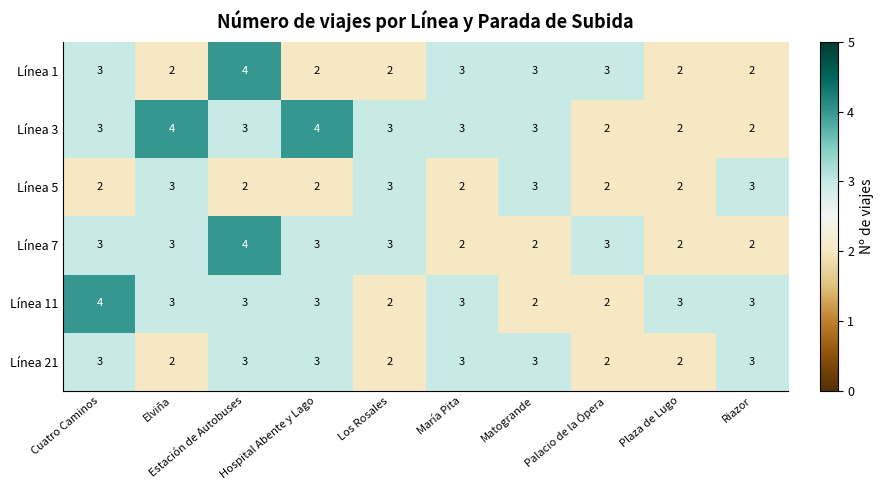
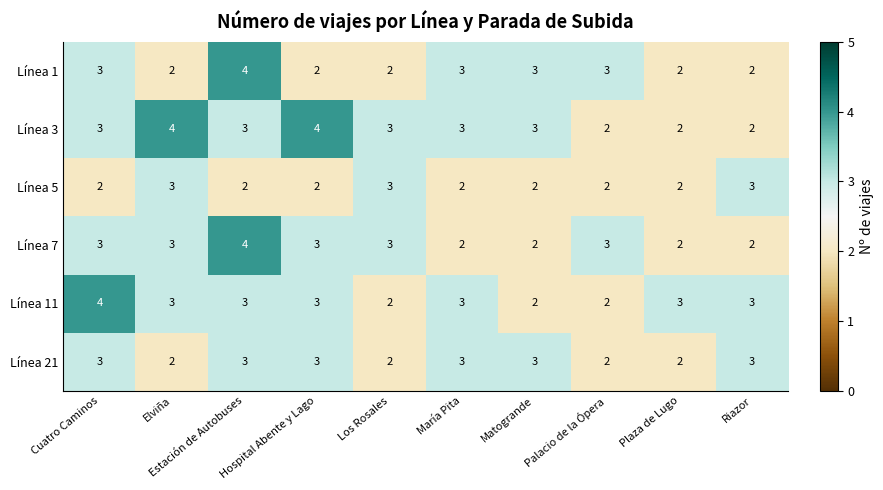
  {
    "Línea 1": {
      "Cuatro Caminos": 3,
      "Elviña": 2,
      "Estación de Autobuses": 4,
      "Hospital Abente y Lago": 2,
      "Los Rosales": 2,
      "María Pita": 3,
      "Matogrande": 3,
      "Palacio de la Ópera": 3,
      "Plaza de Lugo": 2,
      "Riazor": 2
    },
    "Línea 3": {
      "Cuatro Caminos": 3,
      "Elviña": 4,
      "Estación de Autobuses": 3,
      "Hospital Abente y Lago": 4,
      "Los Rosales": 3,
      "María Pita": 3,
      "Matogrande": 3,
      "Palacio de la Ópera": 2,
      "Plaza de Lugo": 2,
      "Riazor": 2
    },
    "Línea 5": {
      "Cuatro Caminos": 2,
      "Elviña": 3,
      "Estación de Autobuses": 2,
      "Hospital Abente y Lago": 2,
      "Los Rosales": 3,
      "María Pita": 2,
-     "Matogrande": 3,
+     "Matogrande": 2,
      "Palacio de la Ópera": 2,
      "Plaza de Lugo": 2,
      "Riazor": 3
    },
    "Línea 7": {
      "Cuatro Caminos": 3,
      "Elviña": 3,
      "Estación de Autobuses": 4,
      "Hospital Abente y Lago": 3,
      "Los Rosales": 3,
      "María Pita": 2,
      "Matogrande": 2,
      "Palacio de la Ópera": 3,
      "Plaza de Lugo": 2,
      "Riazor": 2
    },
    "Línea 11": {
      "Cuatro Caminos": 4,
      "Elviña": 3,
      "Estación de Autobuses": 3,
      "Hospital Abente y Lago": 3,
      "Los Rosales": 2,
      "María Pita": 3,
      "Matogrande": 2,
      "Palacio de la Ópera": 2,
      "Plaza de Lugo": 3,
      "Riazor": 3
    },
    "Línea 21": {
      "Cuatro Caminos": 3,
      "Elviña": 2,
      "Estación de Autobuses": 3,
      "Hospital Abente y Lago": 3,
      "Los Rosales": 2,
      "María Pita": 3,
      "Matogrande": 3,
      "Palacio de la Ópera": 2,
      "Plaza de Lugo": 2,
      "Riazor": 3
    }
  }
